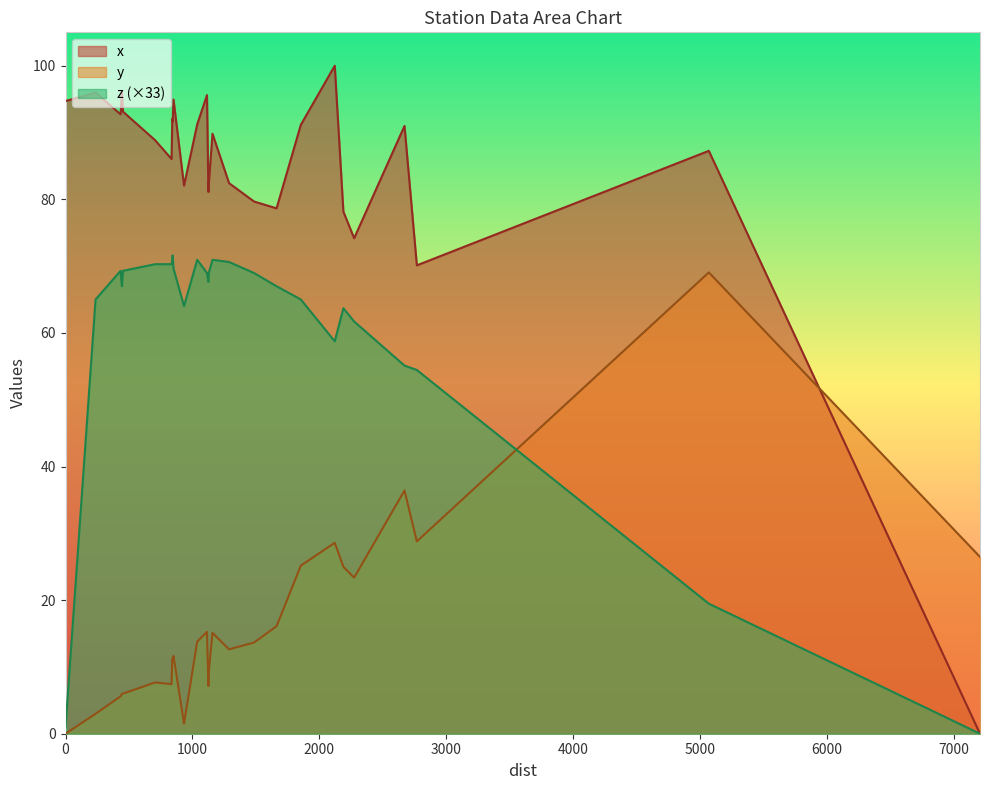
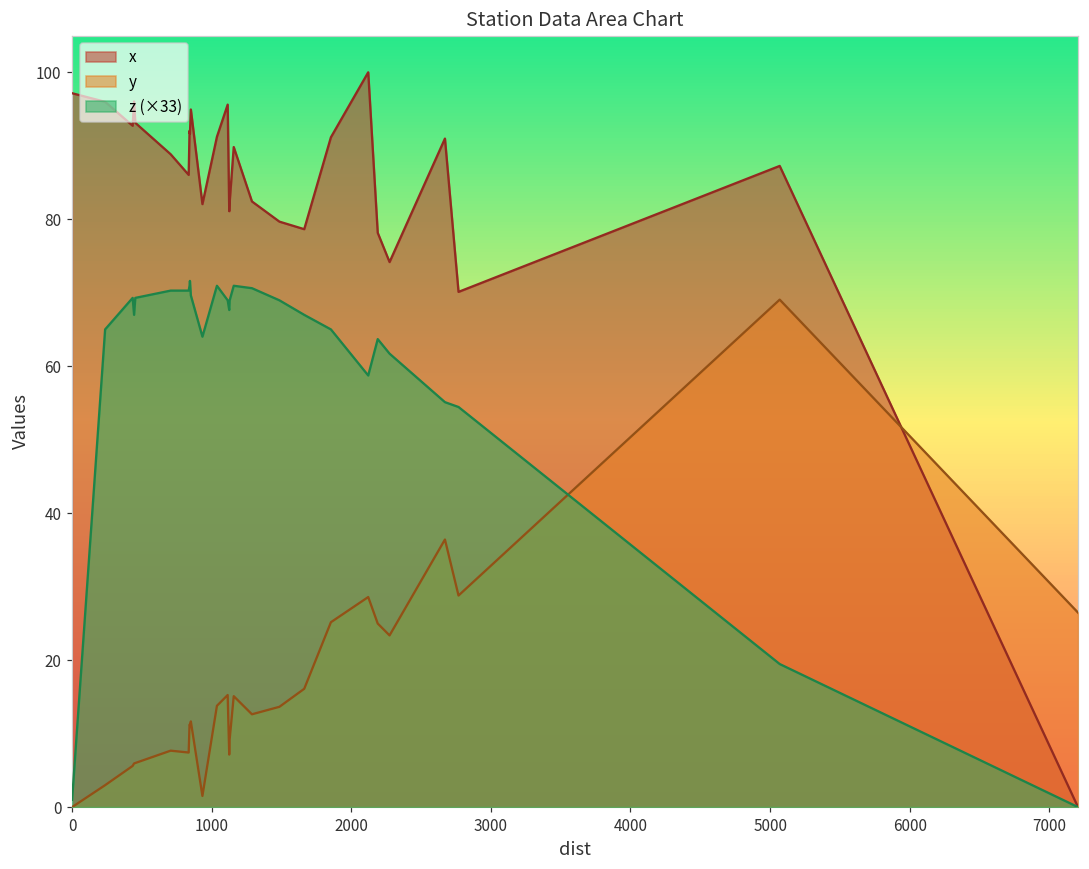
  {
    "x": {
-     "0": 95
+     "0": 97
    },
    "y": {
      "0": 0
    },
    "z (×33)": {
      "0": 1
    }
  }
